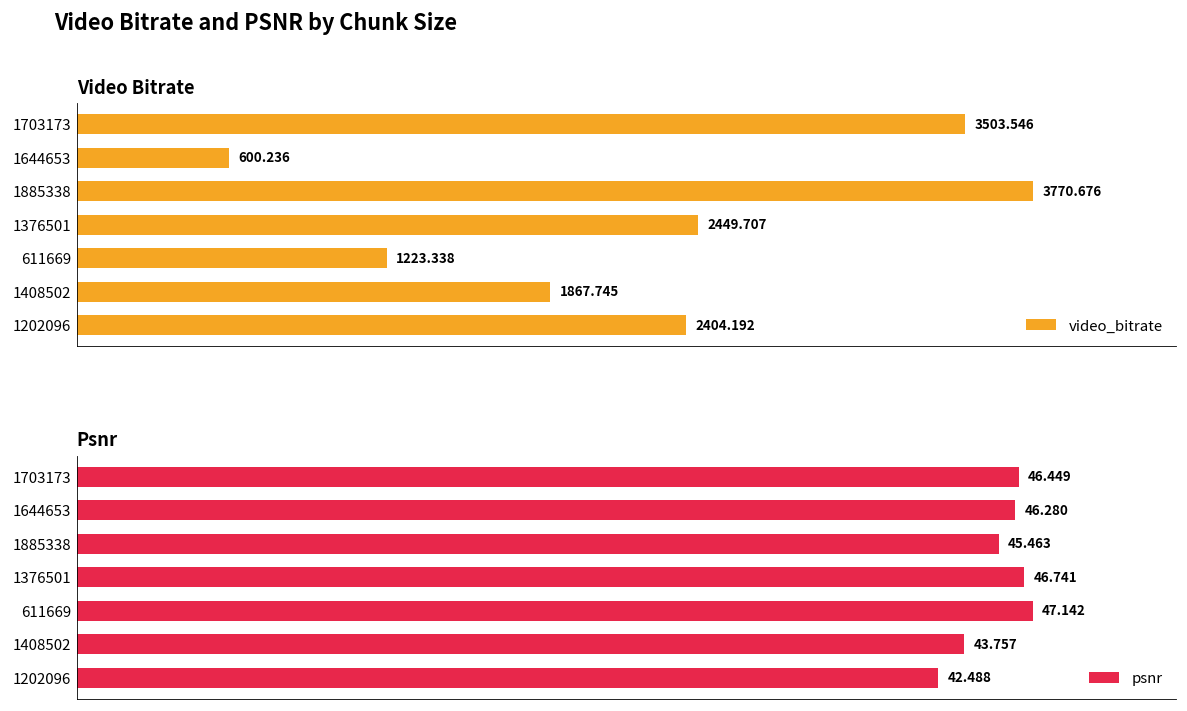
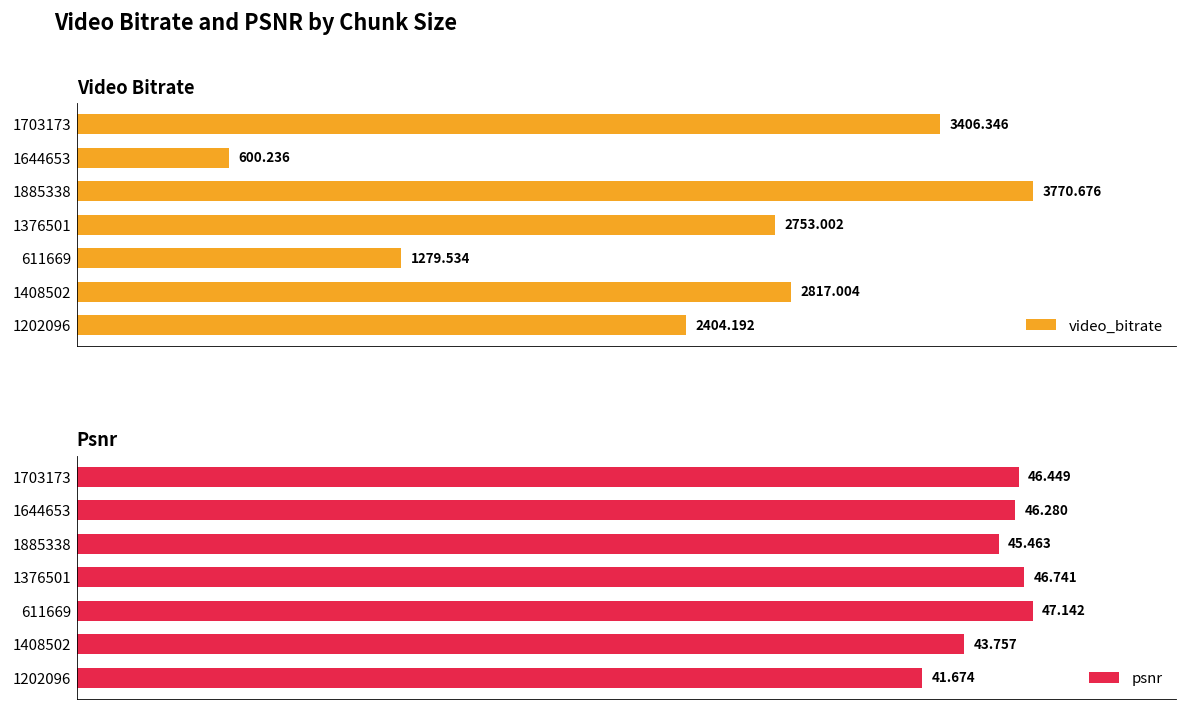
  {
    "Video Bitrate": {
-     "1703173": 3503.546,
+     "1703173": 3406.346,
      "1644653": 600.236,
      "1885338": 3770.676,
-     "1376501": 2449.707,
-     "611669": 1223.338,
-     "1408502": 1867.745,
+     "1376501": 2753.002,
+     "611669": 1279.534,
+     "1408502": 2817.004,
      "1202096": 2404.192
    },
    "Psnr": {
      "1703173": 46.449,
      "1644653": 46.280,
      "1885338": 45.463,
      "1376501": 46.741,
      "611669": 47.142,
      "1408502": 43.757,
-     "1202096": 42.488
+     "1202096": 41.674
    }
  }
